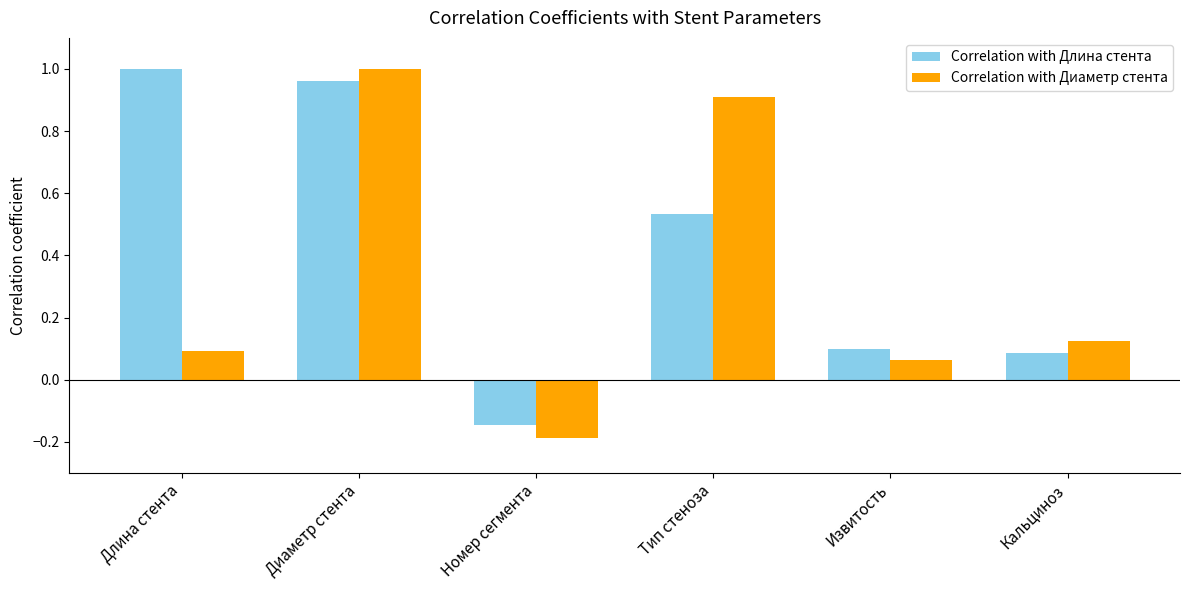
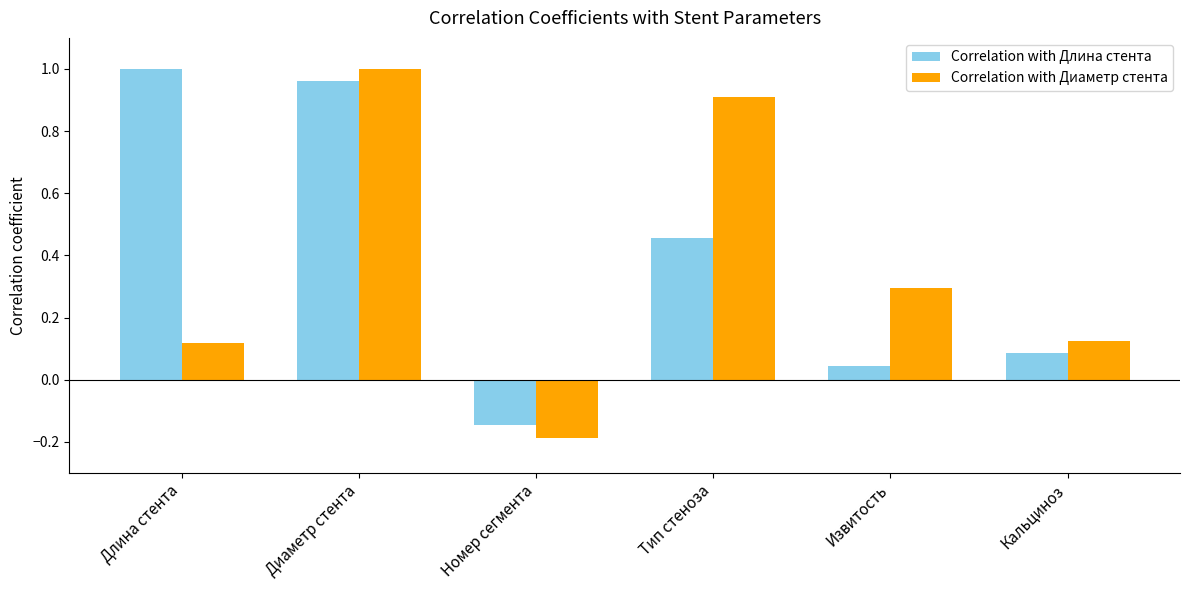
  {
    "Correlation with Длина стента": {
      "Длина стента": 1.00,
      "Диаметр стента": 0.96,
      "Номер сегмента": -0.15,
-     "Тип стеноза": 0.53,
-     "Извитость": 0.10,
+     "Тип стеноза": 0.45,
+     "Извитость": 0.04,
      "Кальциноз": 0.09
    },
    "Correlation with Диаметр стента": {
-     "Длина стента": 0.09,
+     "Длина стента": 0.12,
      "Диаметр стента": 1.00,
      "Номер сегмента": -0.19,
      "Тип стеноза": 0.91,
-     "Извитость": 0.06,
+     "Извитость": 0.29,
      "Кальциноз": 0.13
    }
  }
